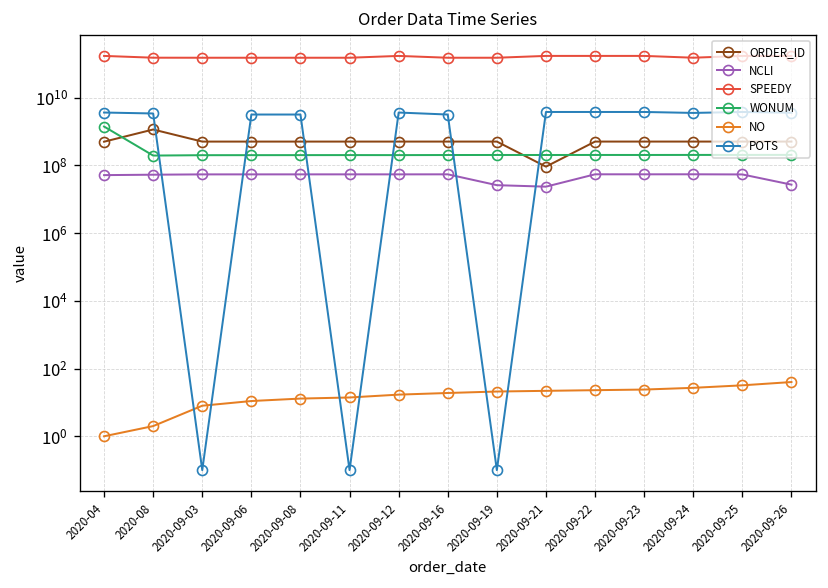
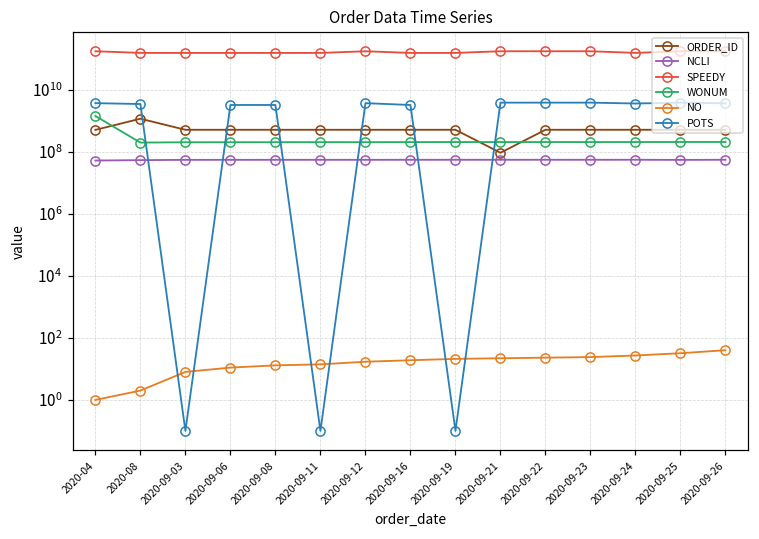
  {
    "ORDER_ID": {
      "2020-04": 500000000,
      "2020-08": 1200000000,
      "2020-09-03": 500000000,
      "2020-09-06": 500000000,
      "2020-09-08": 500000000,
      "2020-09-11": 500000000,
      "2020-09-12": 500000000,
      "2020-09-16": 500000000,
      "2020-09-19": 500000000,
      "2020-09-21": 90000000,
      "2020-09-22": 500000000,
      "2020-09-23": 500000000,
      "2020-09-24": 500000000
    },
    "NCLI": {
      "2020-04": 50000000,
      "2020-08": 50000000,
      "2020-09-03": 50000000,
      "2020-09-06": 50000000,
      "2020-09-08": 50000000,
      "2020-09-11": 50000000,
      "2020-09-12": 50000000,
      "2020-09-16": 50000000,
-     "2020-09-19": 30000000,
-     "2020-09-21": 20000000,
+     "2020-09-19": 50000000,
+     "2020-09-21": 50000000,
      "2020-09-22": 50000000,
      "2020-09-23": 50000000,
      "2020-09-24": 50000000,
      "2020-09-25": 50000000,
-     "2020-09-26": 30000000
+     "2020-09-26": 50000000
    },
    "WONUM": {
      "2020-04": 1000000000,
      "2020-08": 200000000,
      "2020-09-03": 200000000,
      "2020-09-06": 200000000,
      "2020-09-08": 200000000,
      "2020-09-11": 200000000,
      "2020-09-12": 200000000,
      "2020-09-16": 200000000,
      "2020-09-19": 200000000,
      "2020-09-21": 200000000,
      "2020-09-22": 200000000,
      "2020-09-23": 200000000,
      "2020-09-24": 200000000,
      "2020-09-25": 200000000,
      "2020-09-26": 200000000
    },
    "POTS": {
      "2020-04": 4000000000,
      "2020-08": 3000000000,
      "2020-09-03": 0.10,
      "2020-09-06": 3000000000,
      "2020-09-08": 3000000000,
      "2020-09-11": 0.10,
      "2020-09-12": 4000000000,
      "2020-09-16": 3000000000,
      "2020-09-19": 0.10,
      "2020-09-21": 4000000000,
      "2020-09-22": 4000000000,
      "2020-09-23": 4000000000,
      "2020-09-24": 4000000000
    }
  }
